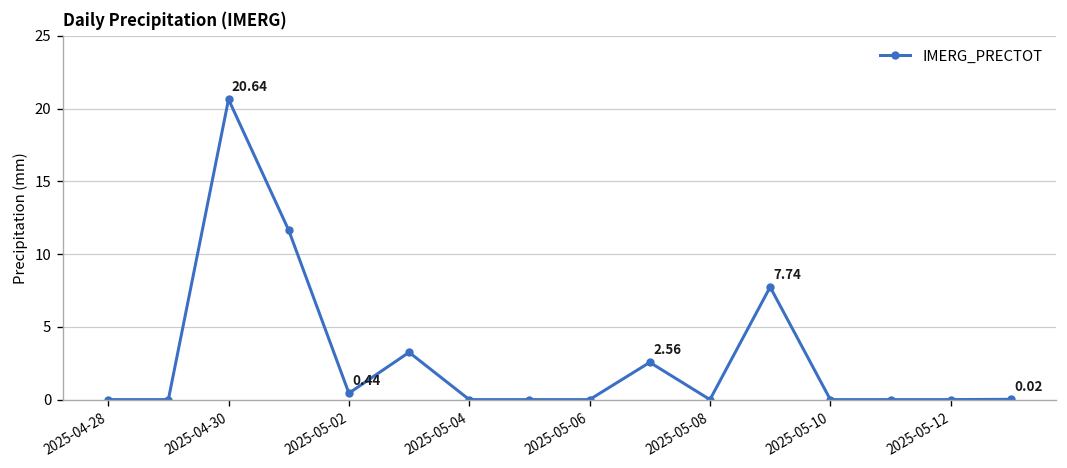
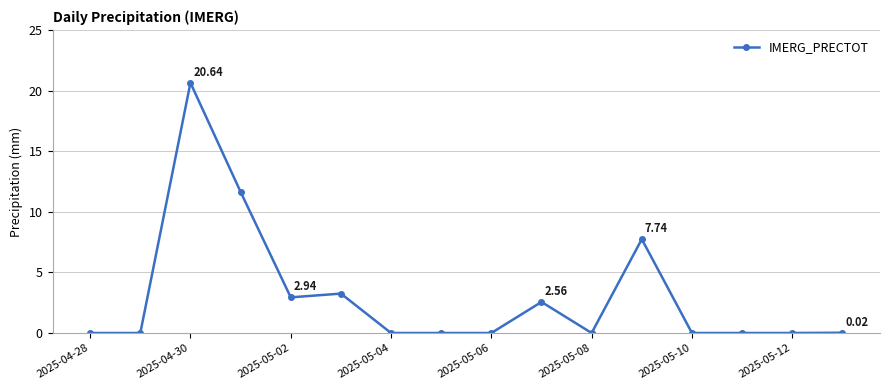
  {
    "2025-04-30": 20.64,
-   "2025-05-02": 0.44
+   "2025-05-02": 2.94
  }
